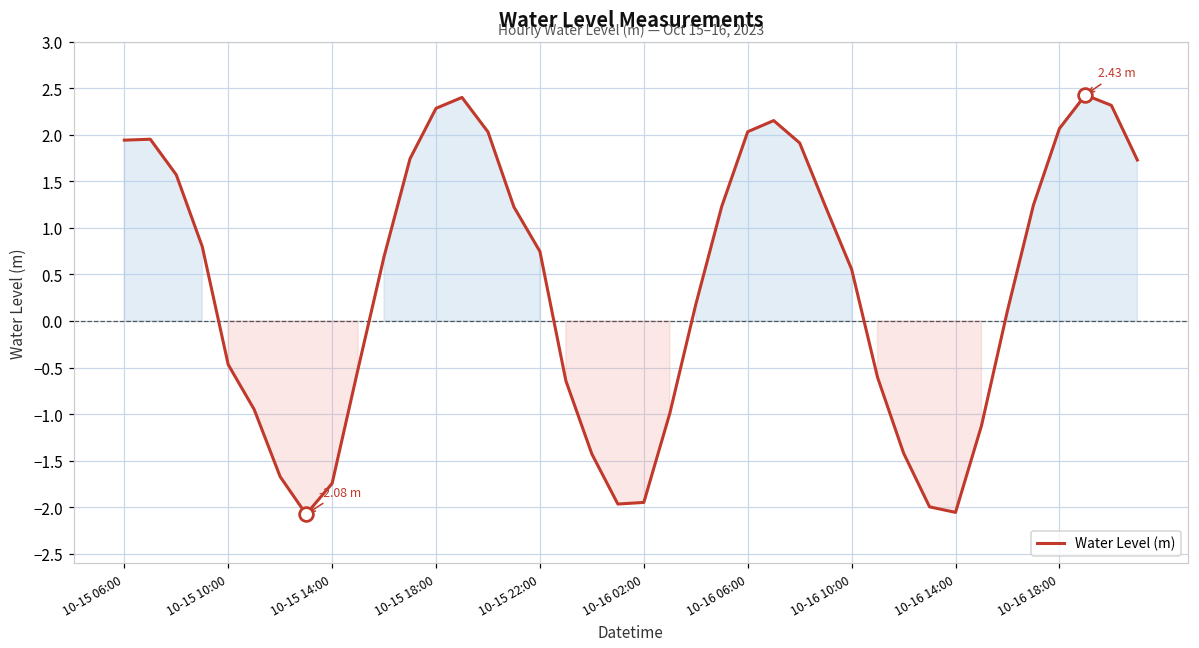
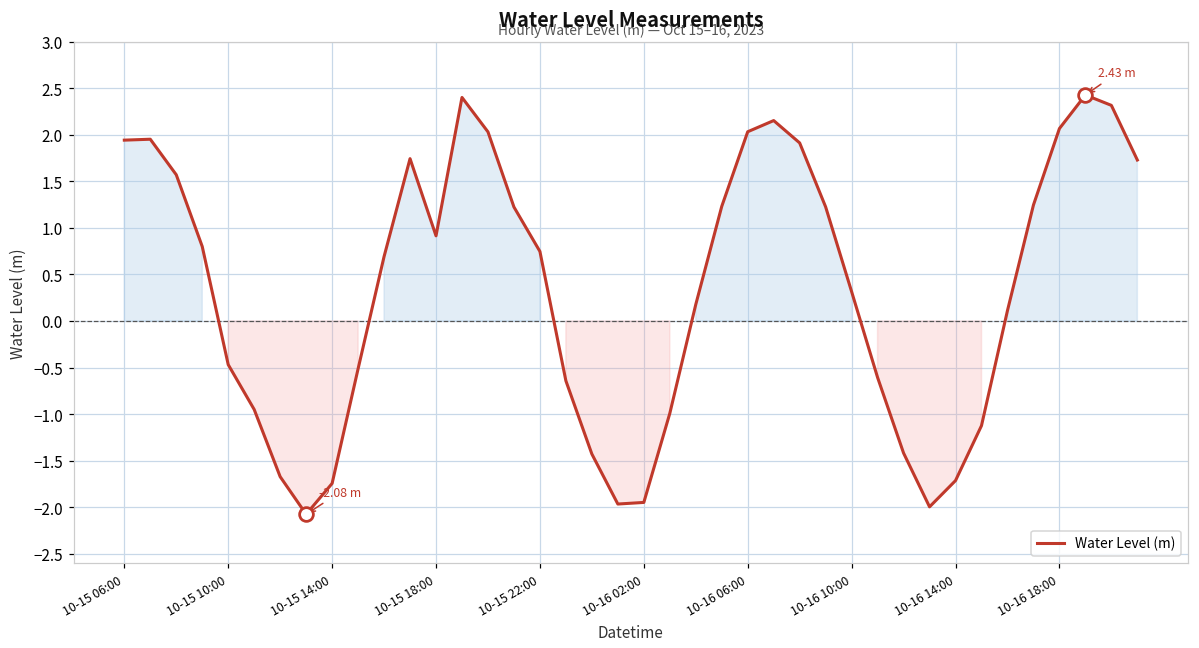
  {
    "Water Level (m)": {
      "10-15 06:00": 1.9,
      "10-15 10:00": -0.5,
-     "10-15 18:00": 2.3,
+     "10-15 18:00": 0.9,
      "10-15 22:00": 0.7,
      "10-16 02:00": -1.9,
      "10-16 06:00": 2.0,
-     "10-16 10:00": 0.6,
-     "10-16 14:00": -2.1,
+     "10-16 10:00": 0.3,
+     "10-16 14:00": -1.7,
      "10-16 18:00": 2.1
    }
  }
